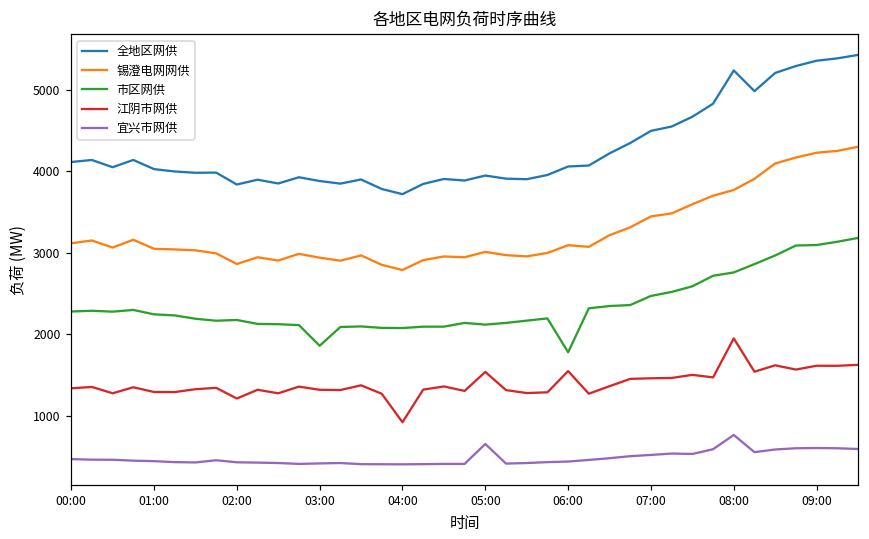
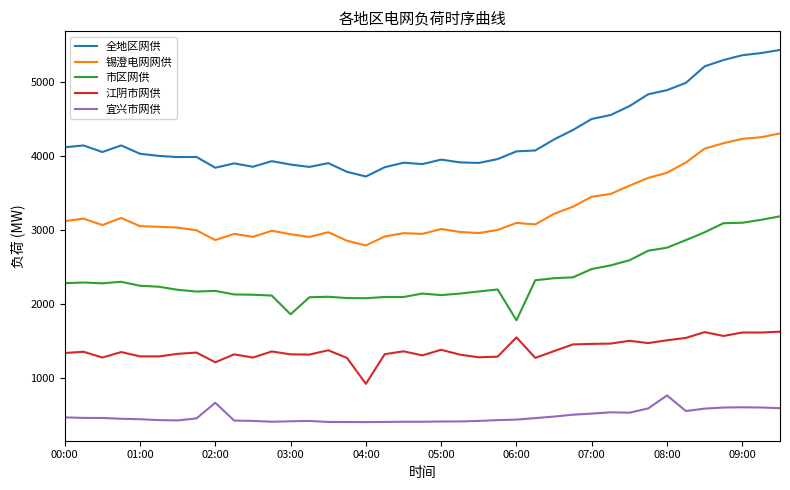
  {
    "全地区网供": {
      "00:00": 4100,
      "01:00": 4000,
      "02:00": 3800,
      "03:00": 3900,
      "04:00": 3700,
      "05:00": 3900,
      "06:00": 4100,
      "07:00": 4500,
-     "08:00": 5200,
+     "08:00": 4900,
      "09:00": 5400
    },
    "锡澄电网网供": {
      "00:00": 3100,
      "01:00": 3100,
      "02:00": 2900,
      "03:00": 2900,
      "04:00": 2800,
      "05:00": 3000,
      "06:00": 3100,
      "07:00": 3400,
      "08:00": 3800,
      "09:00": 4200
    },
    "市区网供": {
      "00:00": 2300,
      "01:00": 2200,
      "02:00": 2200,
      "03:00": 1900,
      "04:00": 2100,
      "05:00": 2100,
      "06:00": 1800,
      "07:00": 2500,
      "08:00": 2800,
      "09:00": 3100
    },
    "江阴市网供": {
      "00:00": 1300,
      "01:00": 1300,
      "02:00": 1200,
      "03:00": 1300,
      "04:00": 900,
-     "05:00": 1500,
+     "05:00": 1400,
      "06:00": 1600,
      "07:00": 1500,
-     "08:00": 2000,
+     "08:00": 1500,
      "09:00": 1600
    },
    "宜兴市网供": {
      "00:00": 500,
      "01:00": 400,
-     "02:00": 400,
+     "02:00": 700,
      "03:00": 400,
      "04:00": 400,
-     "05:00": 700,
+     "05:00": 400,
      "06:00": 400,
      "07:00": 500,
      "08:00": 800,
      "09:00": 600
    }
  }
